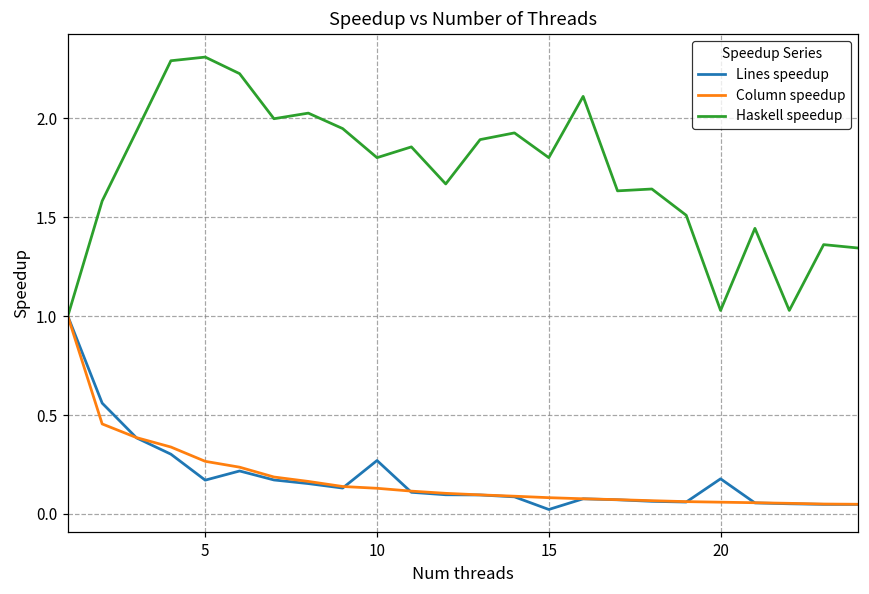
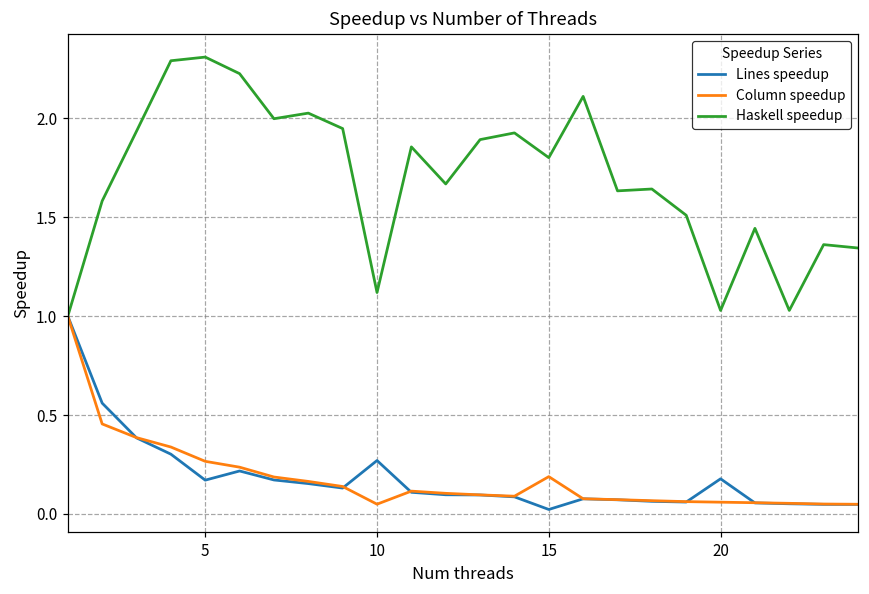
  {
    "Lines speedup": {
      "5": 0.17,
      "10": 0.27,
      "15": 0.02,
      "20": 0.18
    },
    "Column speedup": {
      "5": 0.27,
-     "10": 0.13,
-     "15": 0.08,
+     "10": 0.05,
+     "15": 0.19,
      "20": 0.06
    },
    "Haskell speedup": {
      "5": 2.31,
-     "10": 1.80,
+     "10": 1.12,
      "15": 1.80,
      "20": 1.03
    }
  }
